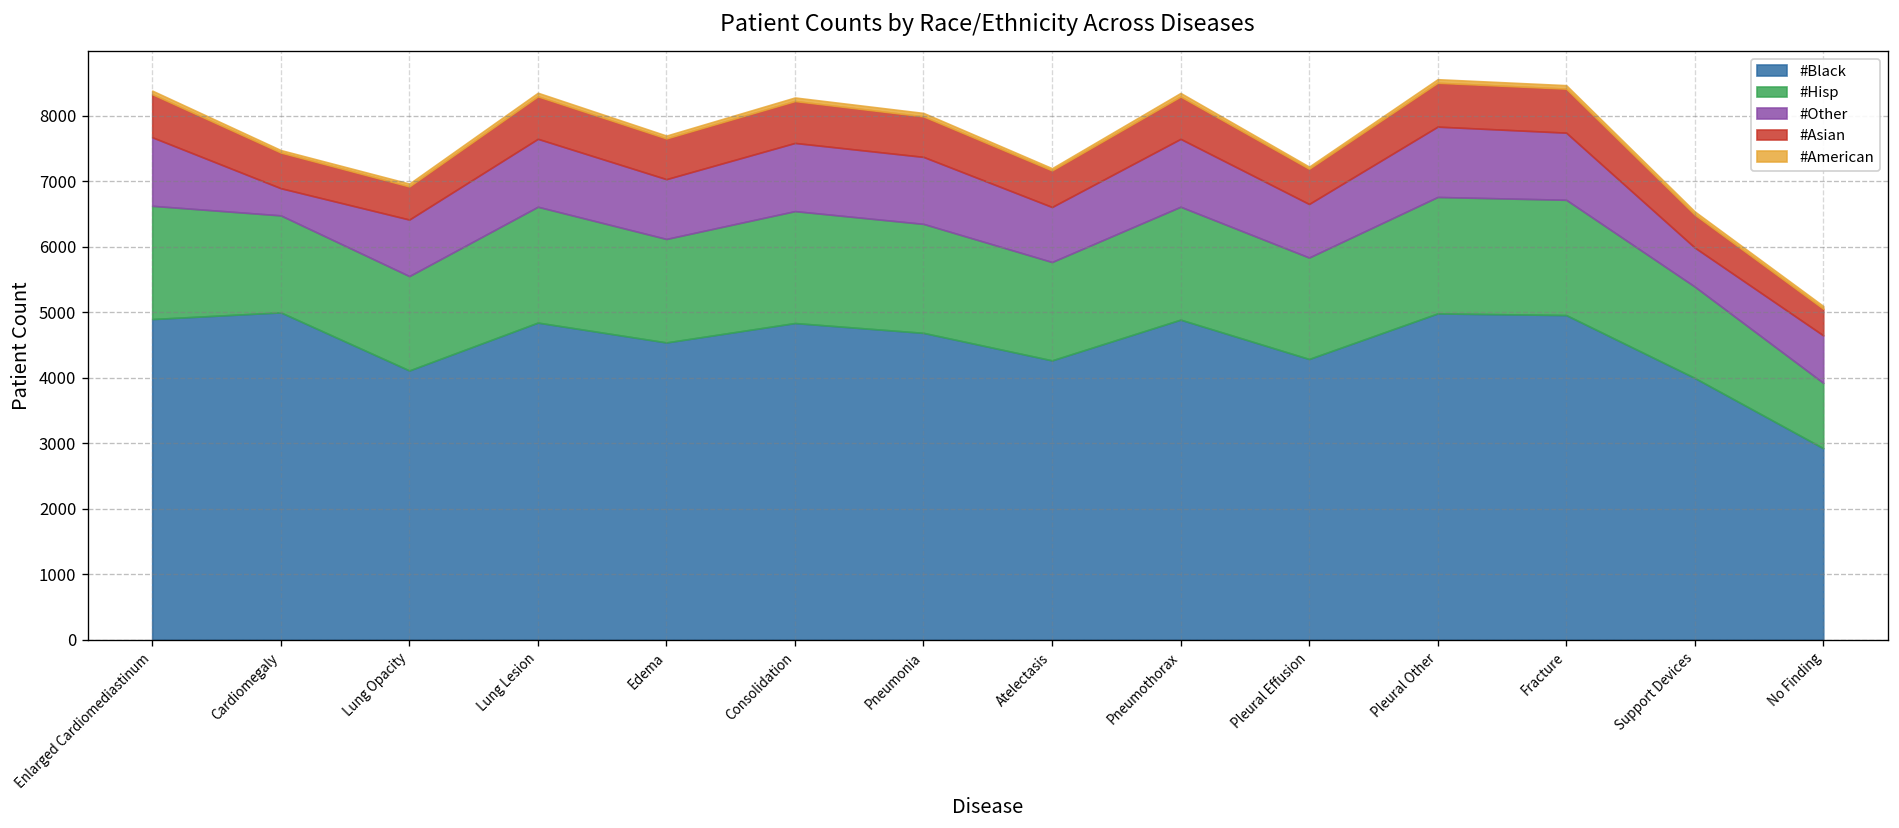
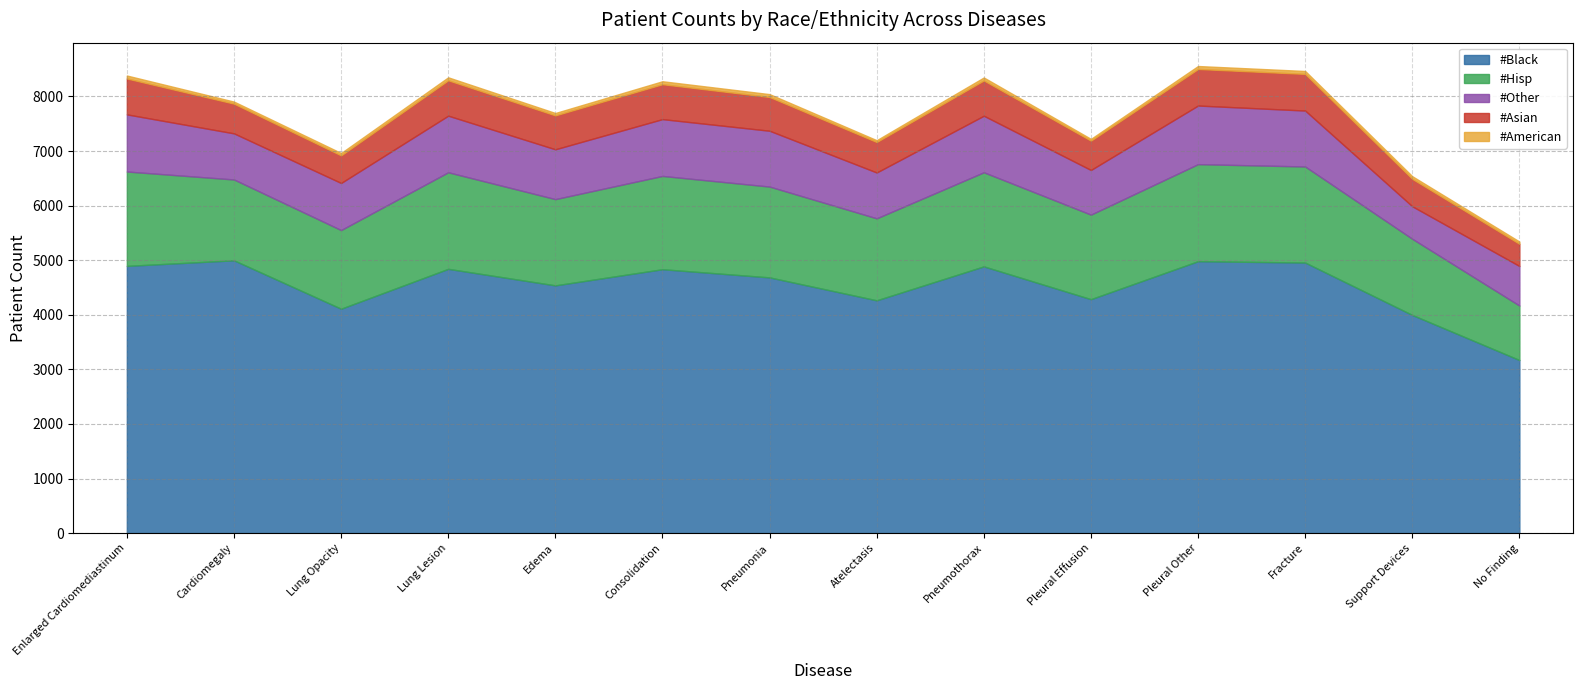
  {
    "#Black": {
      "Enlarged Cardiomediastinum": 4900,
      "Cardiomegaly": 5000,
      "Lung Opacity": 4100,
      "Lung Lesion": 4800,
      "Edema": 4500,
      "Consolidation": 4800,
      "Pneumonia": 4700,
      "Atelectasis": 4300,
      "Pneumothorax": 4900,
      "Pleural Effusion": 4300,
      "Pleural Other": 5000,
      "Fracture": 5000,
      "Support Devices": 4000,
-     "No Finding": 2900
+     "No Finding": 3200
    },
    "#Hisp": {
      "Enlarged Cardiomediastinum": 1700,
      "Cardiomegaly": 1500,
      "Lung Opacity": 1400,
      "Lung Lesion": 1800,
      "Edema": 1600,
      "Consolidation": 1700,
      "Pneumonia": 1700,
      "Atelectasis": 1500,
      "Pneumothorax": 1700,
      "Pleural Effusion": 1500,
      "Pleural Other": 1800,
      "Fracture": 1800,
      "Support Devices": 1400,
      "No Finding": 1000
    },
    "#Other": {
      "Enlarged Cardiomediastinum": 1000,
-     "Cardiomegaly": 400,
+     "Cardiomegaly": 800,
      "Lung Opacity": 900,
      "Lung Lesion": 1000,
      "Edema": 900,
      "Consolidation": 1000,
      "Pneumonia": 1000,
      "Atelectasis": 800,
      "Pneumothorax": 1000,
      "Pleural Effusion": 800,
      "Pleural Other": 1100,
      "Fracture": 1000,
      "Support Devices": 600,
      "No Finding": 700
    },
    "#Asian": {
      "Enlarged Cardiomediastinum": 700,
      "Lung Lesion": 600,
      "Consolidation": 600,
      "Pneumonia": 600,
      "Pneumothorax": 600,
      "Pleural Other": 700,
      "Fracture": 700,
      "Support Devices": 500
    },
    "#American": {
      "Enlarged Cardiomediastinum": 100,
      "Lung Lesion": 100,
      "Consolidation": 100,
      "Pneumonia": 100,
      "Pneumothorax": 100,
      "Pleural Other": 100,
      "Fracture": 100,
      "Support Devices": 0
    }
  }
